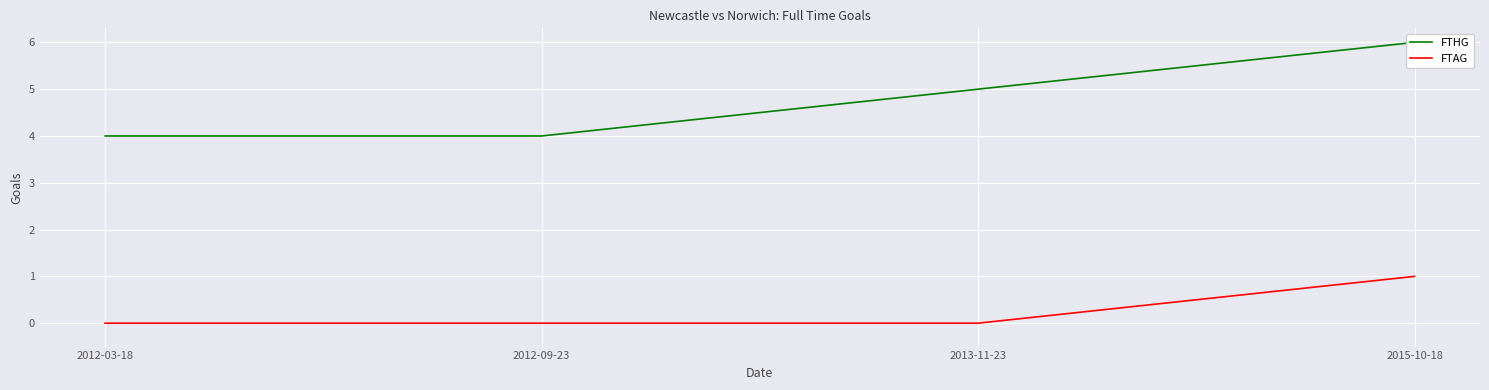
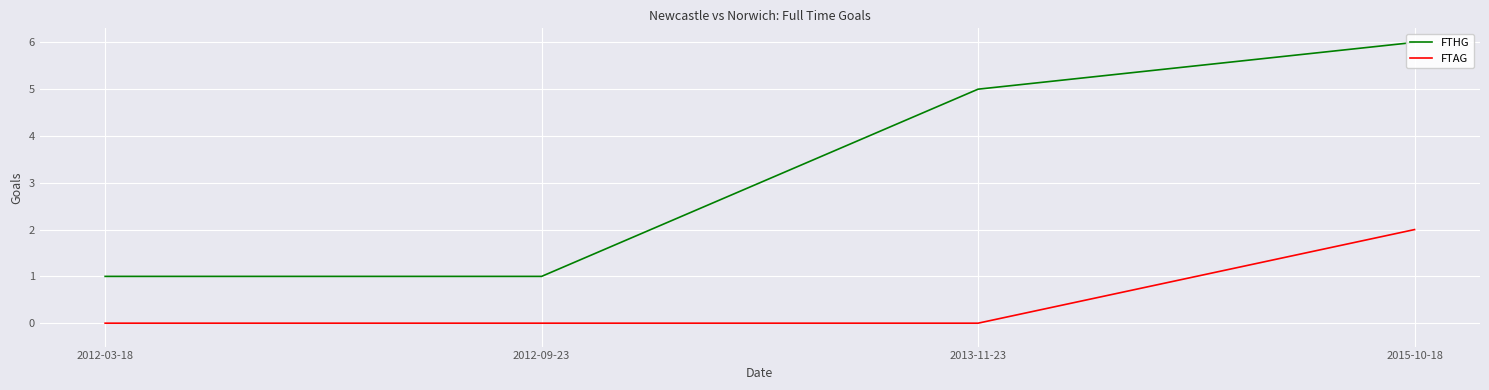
  {
    "FTHG": {
-     "2012-03-18": 4,
-     "2012-09-23": 4,
+     "2012-03-18": 1,
+     "2012-09-23": 1,
      "2013-11-23": 5
    },
    "FTAG": {
      "2012-03-18": 0,
      "2012-09-23": 0,
      "2013-11-23": 0,
-     "2015-10-18": 1
+     "2015-10-18": 2
    }
  }
